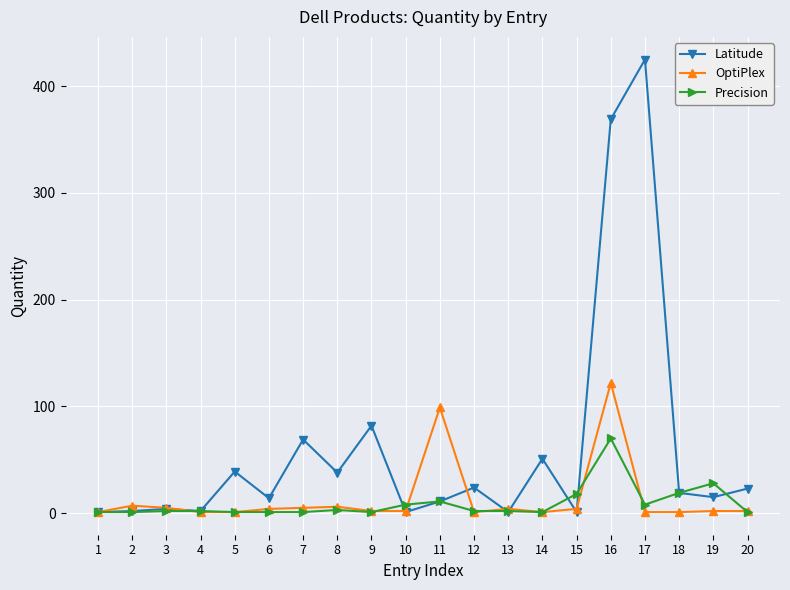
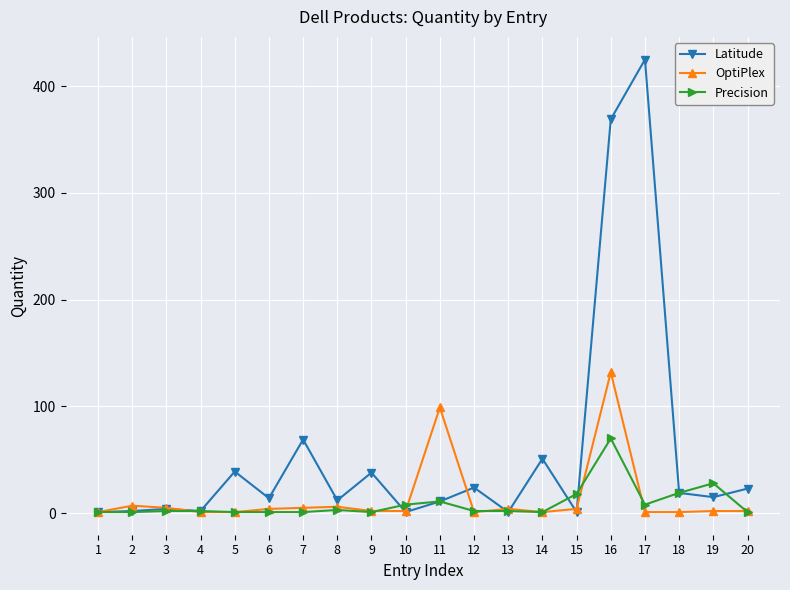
  {
    "Latitude": {
      "5": 39,
      "6": 14,
      "7": 69,
-     "8": 38,
-     "9": 82,
+     "8": 12,
+     "9": 38,
      "12": 24,
      "14": 51,
      "15": 1,
      "16": 369,
      "17": 425,
      "19": 15,
      "20": 23
    },
    "OptiPlex": {
      "2": 7,
      "6": 4,
      "7": 5,
      "8": 6,
      "11": 99,
      "15": 4,
-     "16": 122,
+     "16": 132,
      "17": 1,
      "18": 1,
      "19": 2
    },
    "Precision": {
      "6": 1,
      "7": 1,
      "8": 3,
      "10": 8,
      "15": 18,
      "16": 70,
      "17": 8,
      "19": 28
    }
  }
